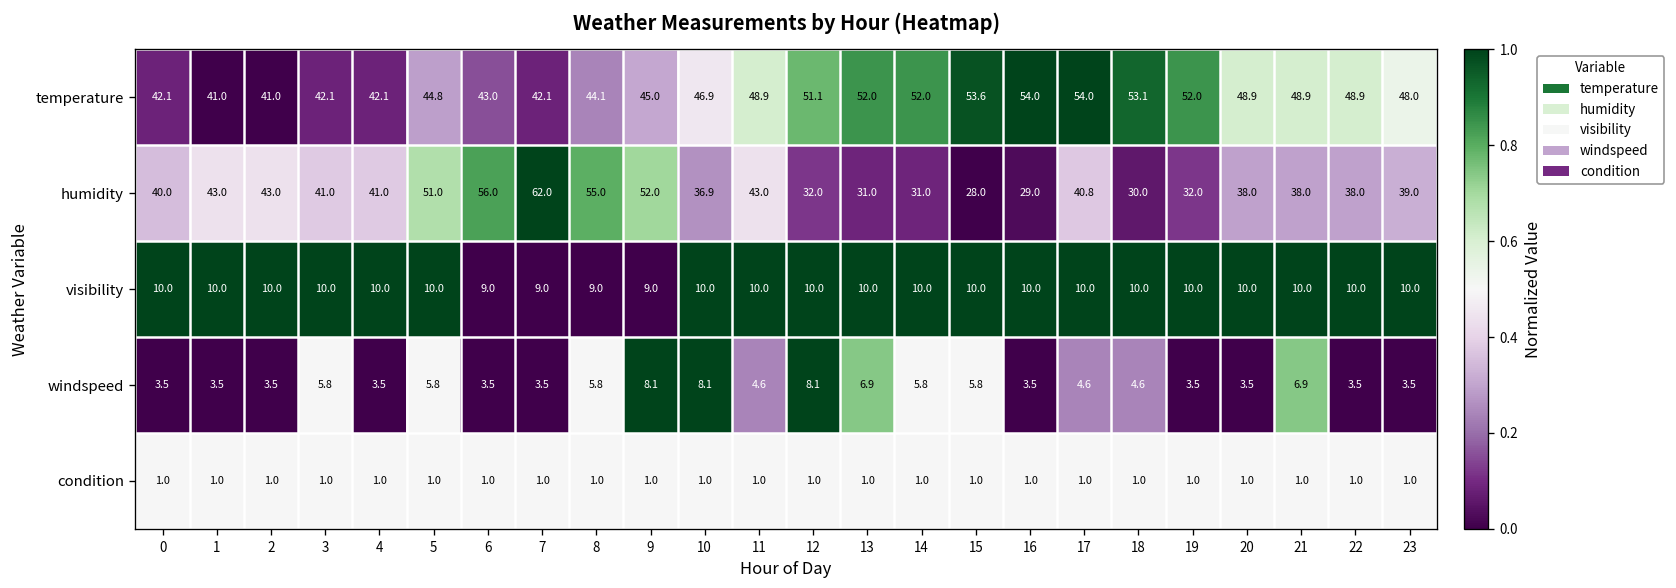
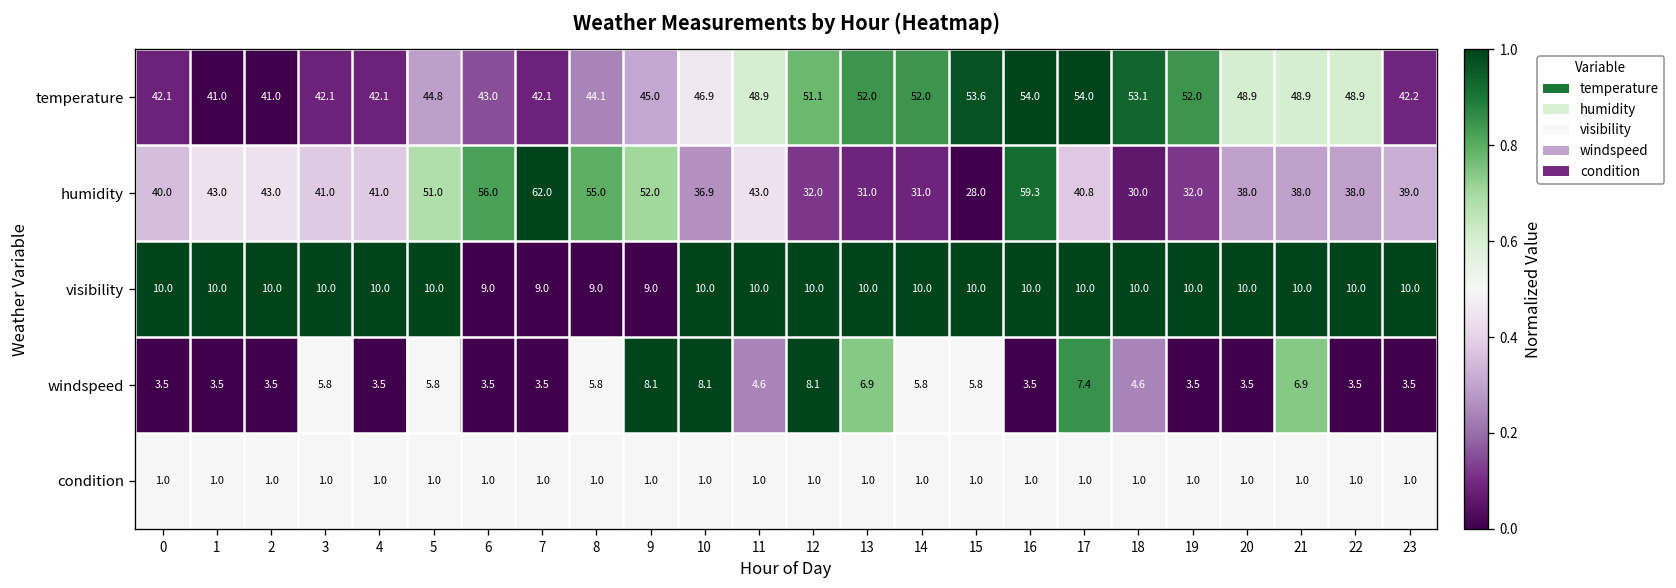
  {
    "temperature": {
      "0": 42.1,
      "1": 41.0,
      "2": 41.0,
      "3": 42.1,
      "4": 42.1,
      "5": 44.8,
      "6": 43.0,
      "7": 42.1,
      "8": 44.1,
      "9": 45.0,
      "10": 46.9,
      "11": 48.9,
      "12": 51.1,
      "13": 52.0,
      "14": 52.0,
      "15": 53.6,
      "16": 54.0,
      "17": 54.0,
      "18": 53.1,
      "19": 52.0,
      "20": 48.9,
      "21": 48.9,
      "22": 48.9,
-     "23": 48.0
+     "23": 42.2
    },
    "humidity": {
      "0": 40.0,
      "1": 43.0,
      "2": 43.0,
      "3": 41.0,
      "4": 41.0,
      "5": 51.0,
      "6": 56.0,
      "7": 62.0,
      "8": 55.0,
      "9": 52.0,
      "10": 36.9,
      "11": 43.0,
      "12": 32.0,
      "13": 31.0,
      "14": 31.0,
      "15": 28.0,
-     "16": 29.0,
+     "16": 59.3,
      "17": 40.8,
      "18": 30.0,
      "19": 32.0,
      "20": 38.0,
      "21": 38.0,
      "22": 38.0,
      "23": 39.0
    },
    "visibility": {
      "0": 10.0,
      "1": 10.0,
      "2": 10.0,
      "3": 10.0,
      "4": 10.0,
      "5": 10.0,
      "6": 9.0,
      "7": 9.0,
      "8": 9.0,
      "9": 9.0,
      "10": 10.0,
      "11": 10.0,
      "12": 10.0,
      "13": 10.0,
      "14": 10.0,
      "15": 10.0,
      "16": 10.0,
      "17": 10.0,
      "18": 10.0,
      "19": 10.0,
      "20": 10.0,
      "21": 10.0,
      "22": 10.0,
      "23": 10.0
    },
    "windspeed": {
      "0": 3.5,
      "1": 3.5,
      "2": 3.5,
      "3": 5.8,
      "4": 3.5,
      "5": 5.8,
      "6": 3.5,
      "7": 3.5,
      "8": 5.8,
      "9": 8.1,
      "10": 8.1,
      "11": 4.6,
      "12": 8.1,
      "13": 6.9,
      "14": 5.8,
      "15": 5.8,
      "16": 3.5,
-     "17": 4.6,
+     "17": 7.4,
      "18": 4.6,
      "19": 3.5,
      "20": 3.5,
      "21": 6.9,
      "22": 3.5,
      "23": 3.5
    },
    "condition": {
      "0": 1.0,
      "1": 1.0,
      "2": 1.0,
      "3": 1.0,
      "4": 1.0,
      "5": 1.0,
      "6": 1.0,
      "7": 1.0,
      "8": 1.0,
      "9": 1.0,
      "10": 1.0,
      "11": 1.0,
      "12": 1.0,
      "13": 1.0,
      "14": 1.0,
      "15": 1.0,
      "16": 1.0,
      "17": 1.0,
      "18": 1.0,
      "19": 1.0,
      "20": 1.0,
      "21": 1.0,
      "22": 1.0,
      "23": 1.0
    }
  }
